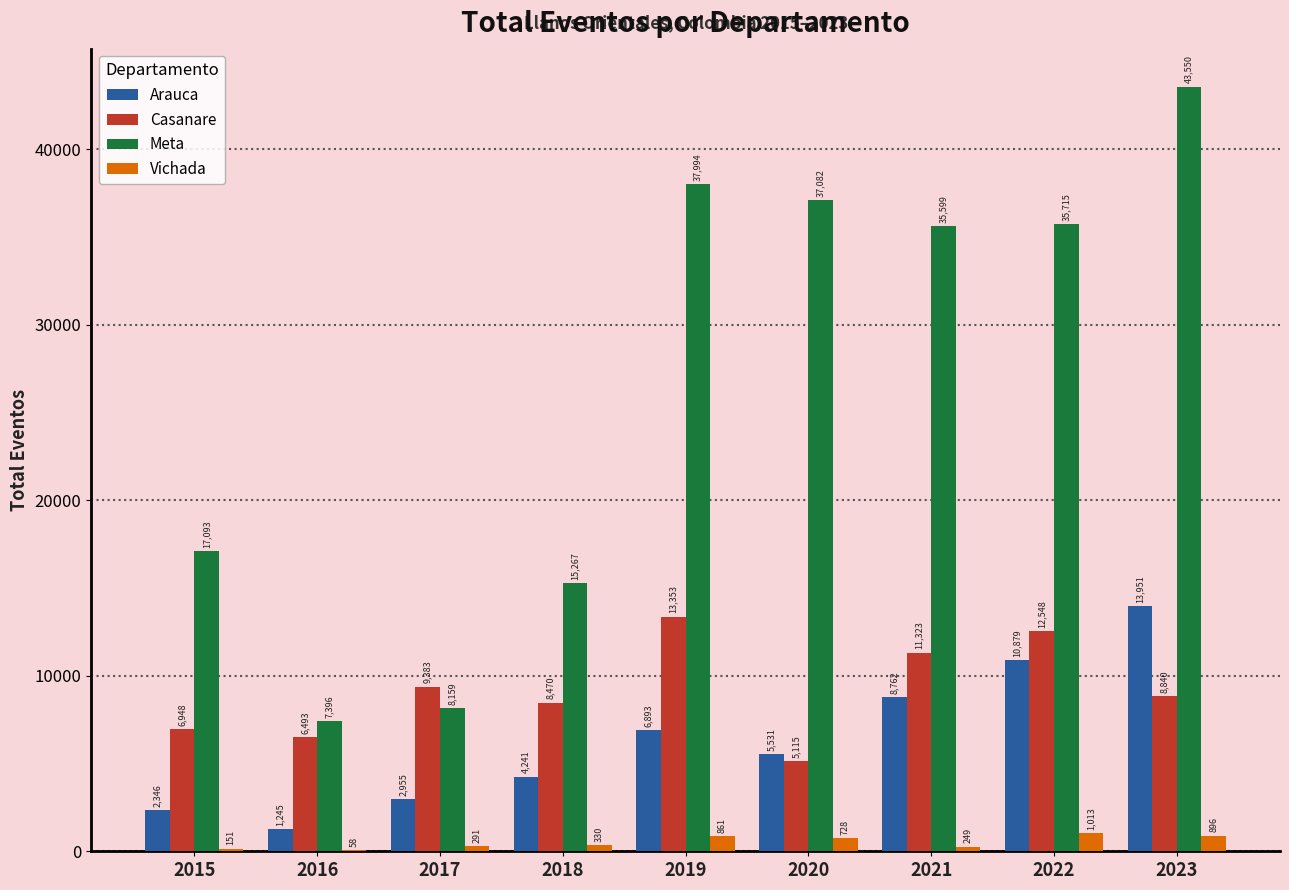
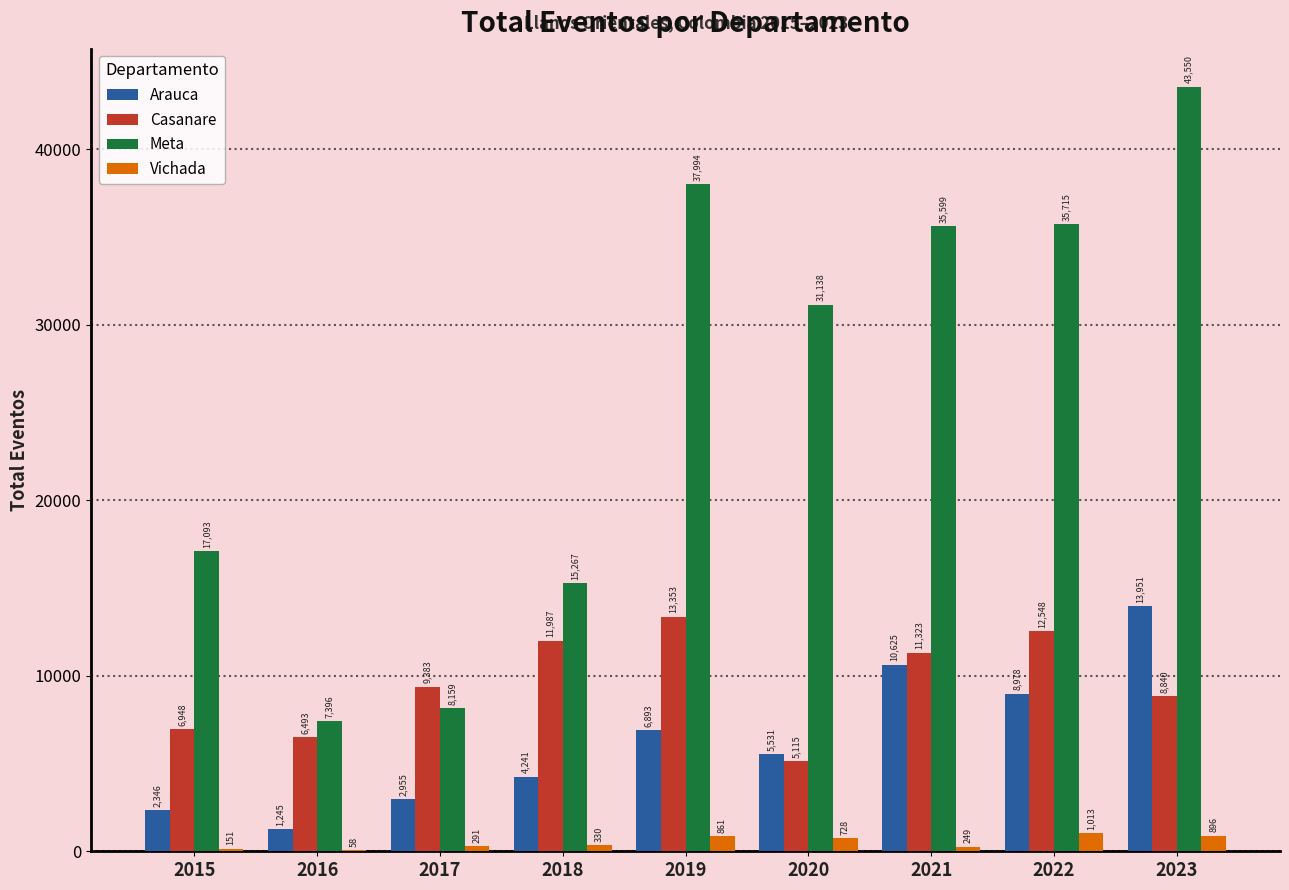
  {
    "Arauca": {
      "2015": "2,346",
      "2016": "1,245",
      "2017": "2,955",
      "2018": "4,241",
      "2019": "6,893",
      "2020": "5,531",
-     "2021": "8,762",
-     "2022": "10,879",
+     "2021": "10,625",
+     "2022": "8,978",
      "2023": "13,951"
    },
    "Casanare": {
      "2015": "6,948",
      "2016": "6,493",
      "2017": "9,383",
-     "2018": "8,470",
+     "2018": "11,987",
      "2019": "13,353",
      "2020": "5,115",
      "2021": "11,323",
      "2022": "12,548",
      "2023": "8,840"
    },
    "Meta": {
      "2015": "17,093",
      "2016": "7,396",
      "2017": "8,159",
      "2018": "15,267",
      "2019": "37,994",
-     "2020": "37,082",
+     "2020": "31,138",
      "2021": "35,599",
      "2022": "35,715",
      "2023": "43,550"
    },
    "Vichada": {
      "2015": "151",
      "2016": "58",
      "2017": "291",
      "2018": "330",
      "2019": "861",
      "2020": "728",
      "2021": "249",
      "2022": "1,013",
      "2023": "896"
    }
  }
